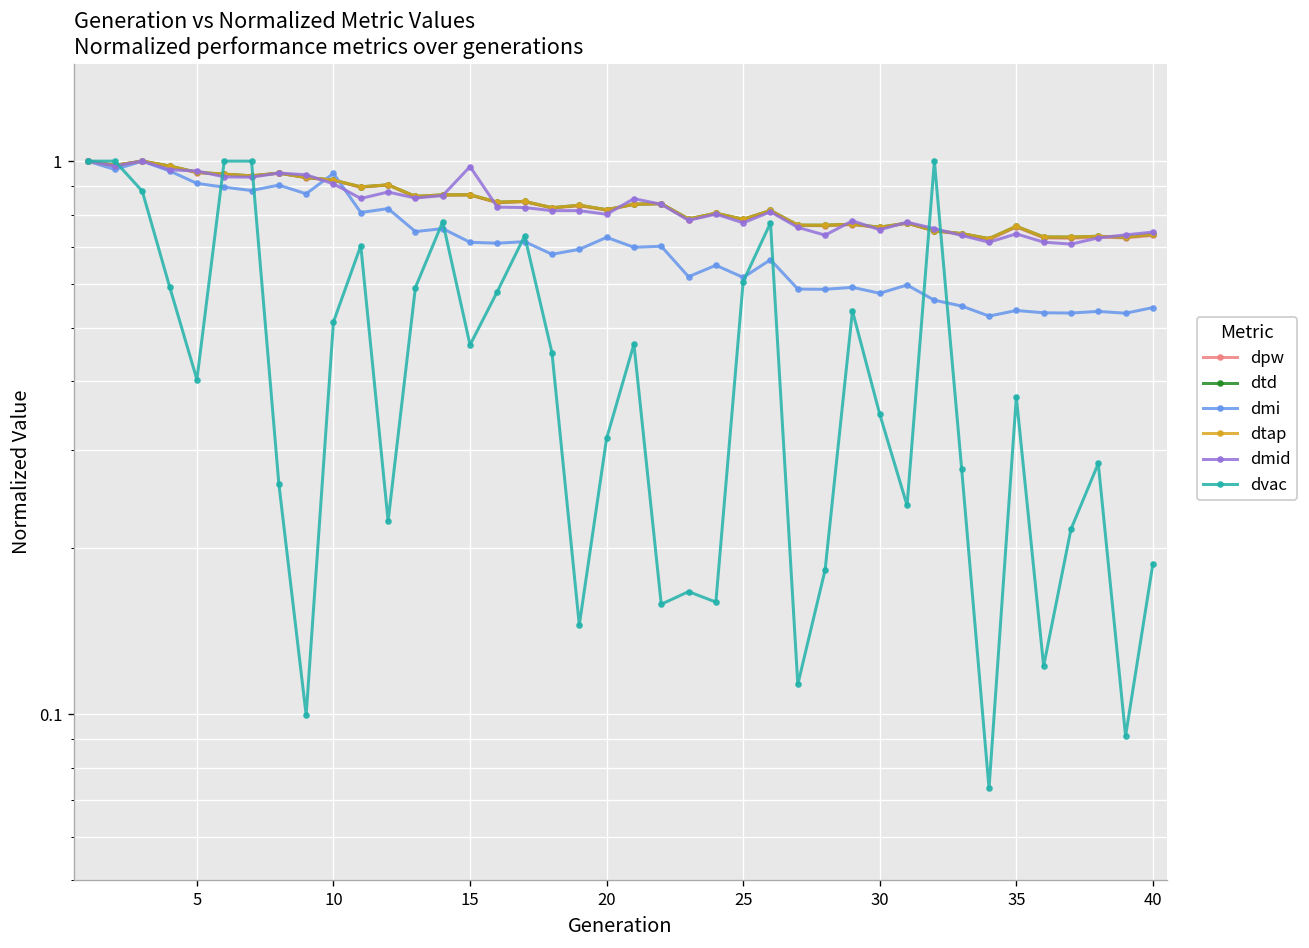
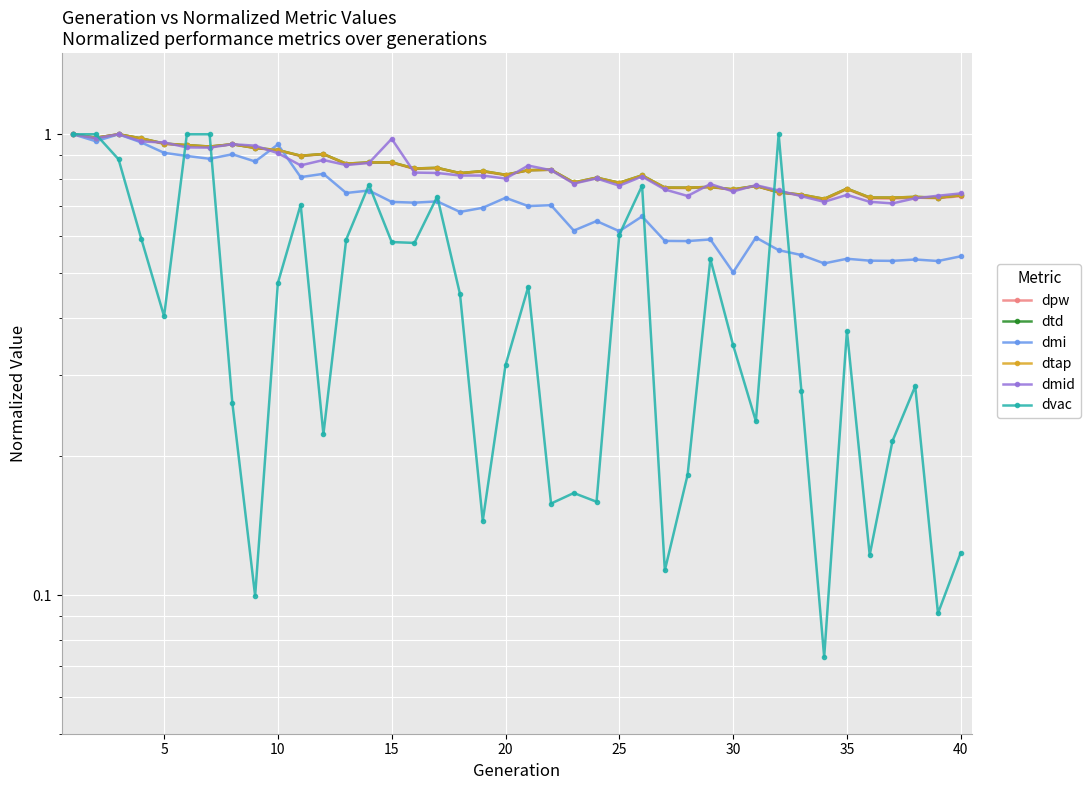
  {
    "dmi": {
      "5": 0.91,
      "10": 0.95,
      "15": 0.71,
      "20": 0.73,
      "25": 0.62,
-     "30": 0.58,
+     "30": 0.50,
      "35": 0.54,
      "40": 0.54
    },
    "dmid": {
      "10": 0.91,
      "15": 0.98,
      "20": 0.80,
      "25": 0.77,
      "35": 0.74
    },
    "dvac": {
      "5": 0.40,
-     "10": 0.51,
-     "15": 0.47,
+     "10": 0.48,
+     "15": 0.58,
      "20": 0.32,
      "25": 0.61,
      "30": 0.35,
      "35": 0.37,
-     "40": 0.187
+     "40": 0.124
    }
  }
